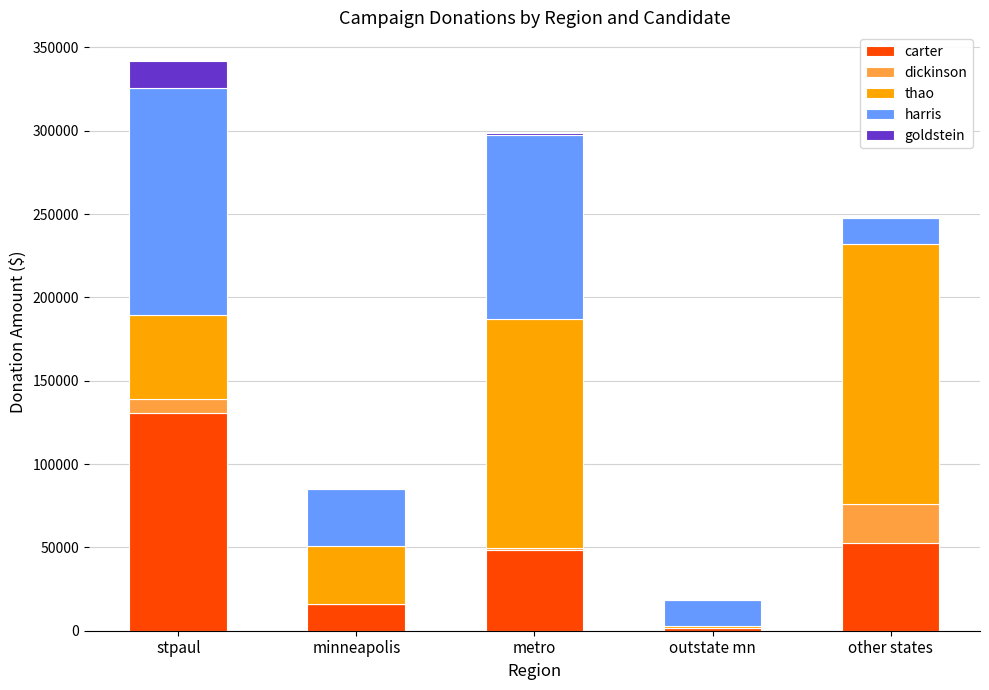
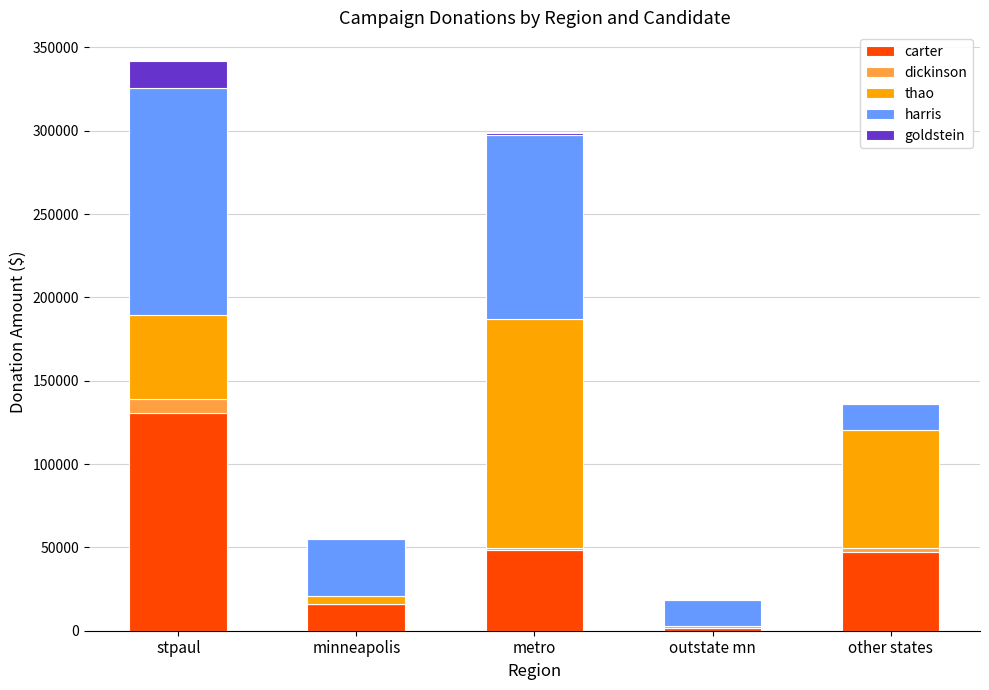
  {
    "carter": {
      "stpaul": 131000,
      "minneapolis": 16000,
      "metro": 48000,
      "outstate mn": 2000,
-     "other states": 53000
+     "other states": 47000
    },
    "dickinson": {
      "stpaul": 8000,
-     "other states": 23000
+     "other states": 3000
    },
    "thao": {
      "stpaul": 51000,
-     "minneapolis": 35000,
+     "minneapolis": 5000,
      "metro": 138000,
-     "other states": 156000
+     "other states": 71000
    },
    "harris": {
      "stpaul": 136000,
      "minneapolis": 34000,
      "metro": 110000,
      "outstate mn": 16000,
      "other states": 16000
    },
    "goldstein": {
      "stpaul": 16000,
      "outstate mn": 0
    }
  }
